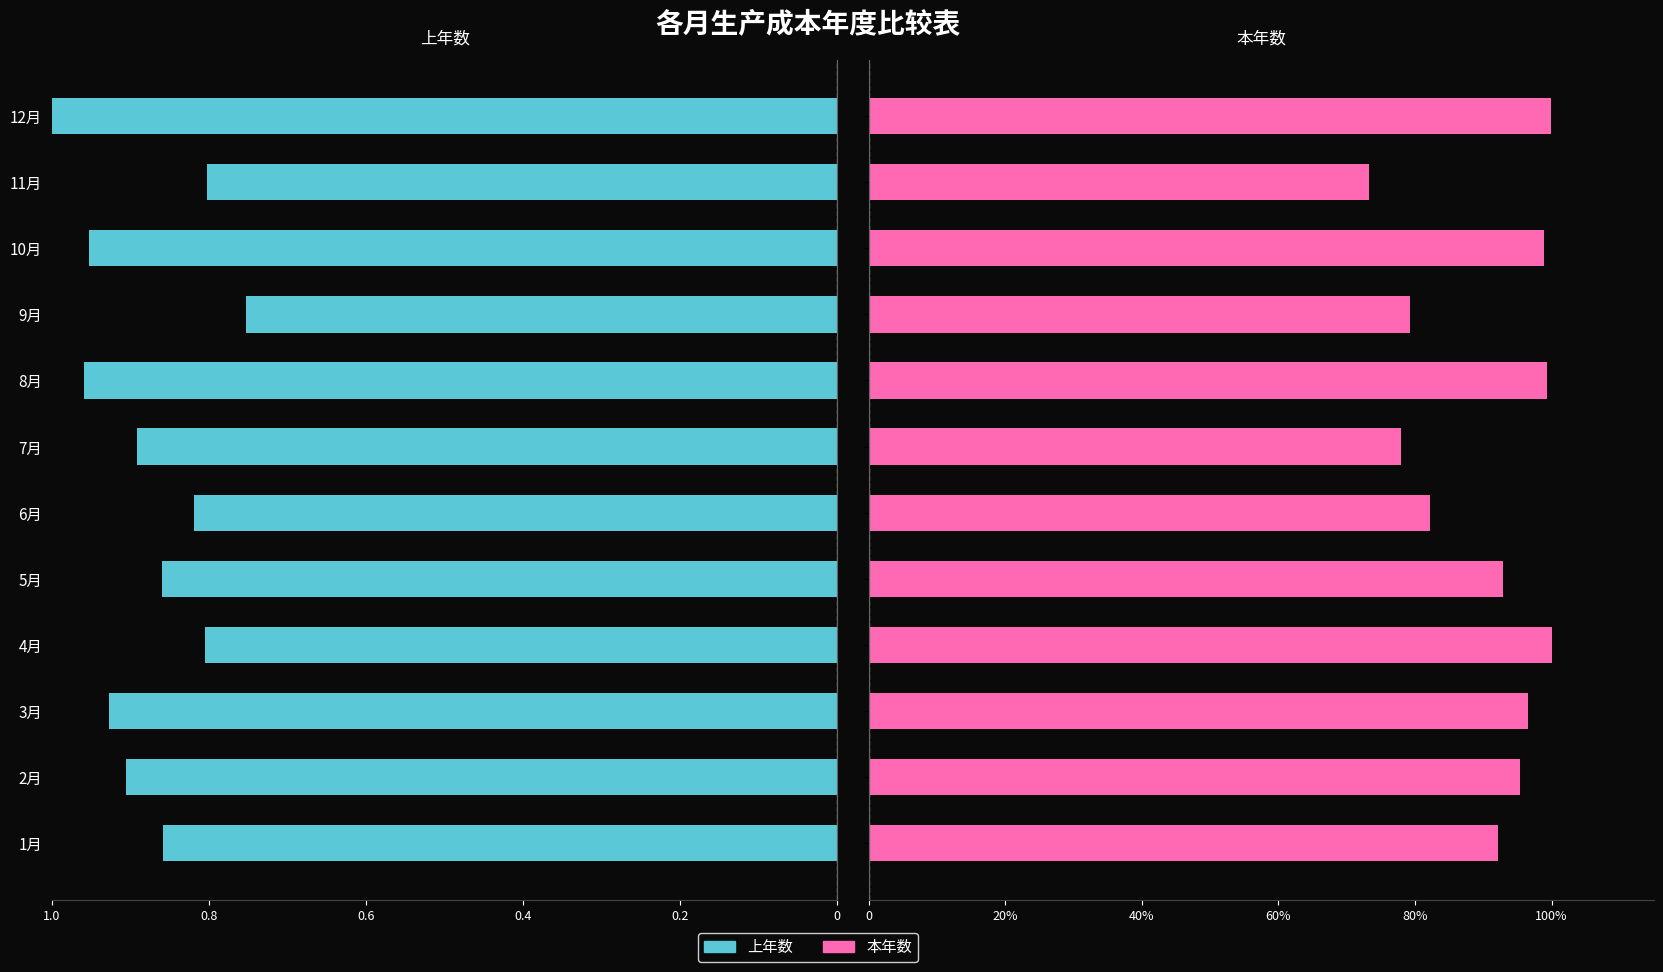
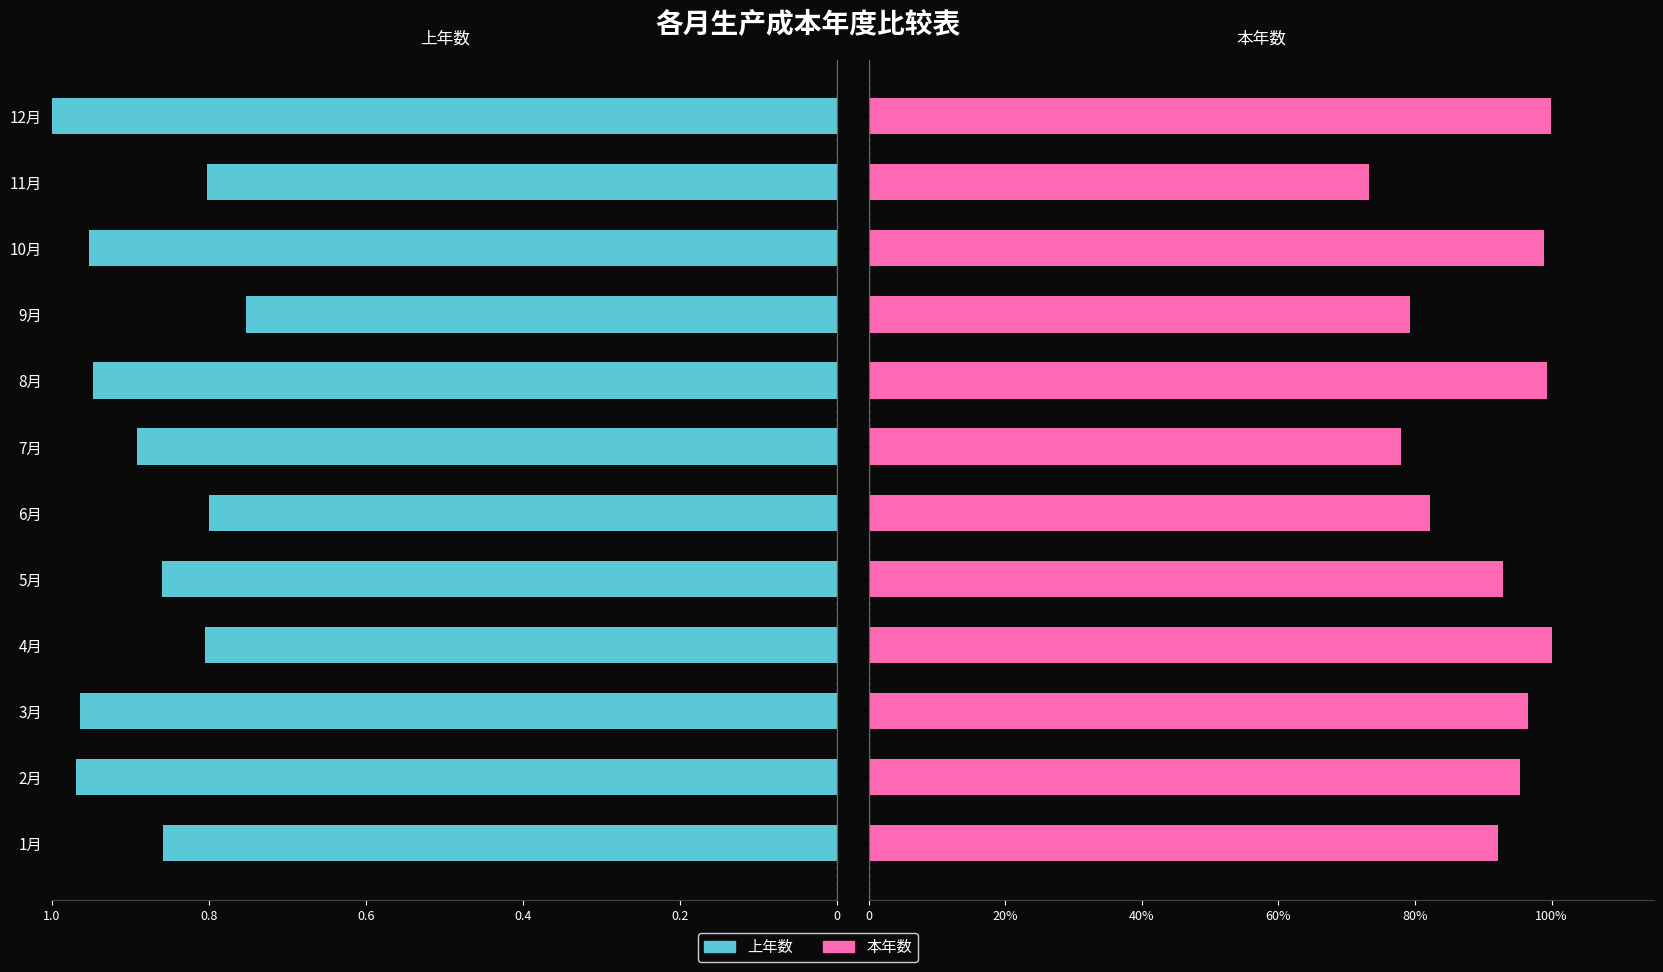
  {
    "上年数": {
      "12月": 1.00,
      "11月": 0.80,
      "10月": 0.95,
      "9月": 0.75,
-     "8月": 0.96,
+     "8月": 0.95,
      "7月": 0.89,
-     "6月": 0.82,
+     "6月": 0.80,
      "5月": 0.86,
      "4月": 0.80,
-     "3月": 0.93,
-     "2月": 0.91,
+     "3月": 0.96,
+     "2月": 0.97,
      "1月": 0.86
    }
  }
